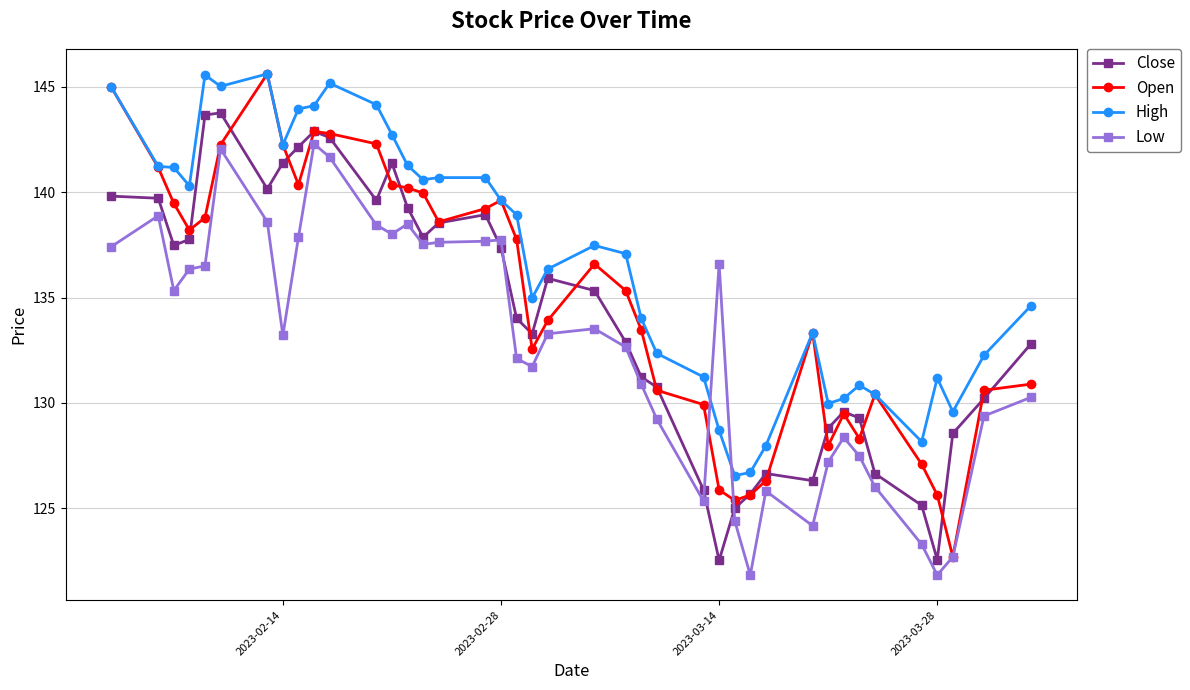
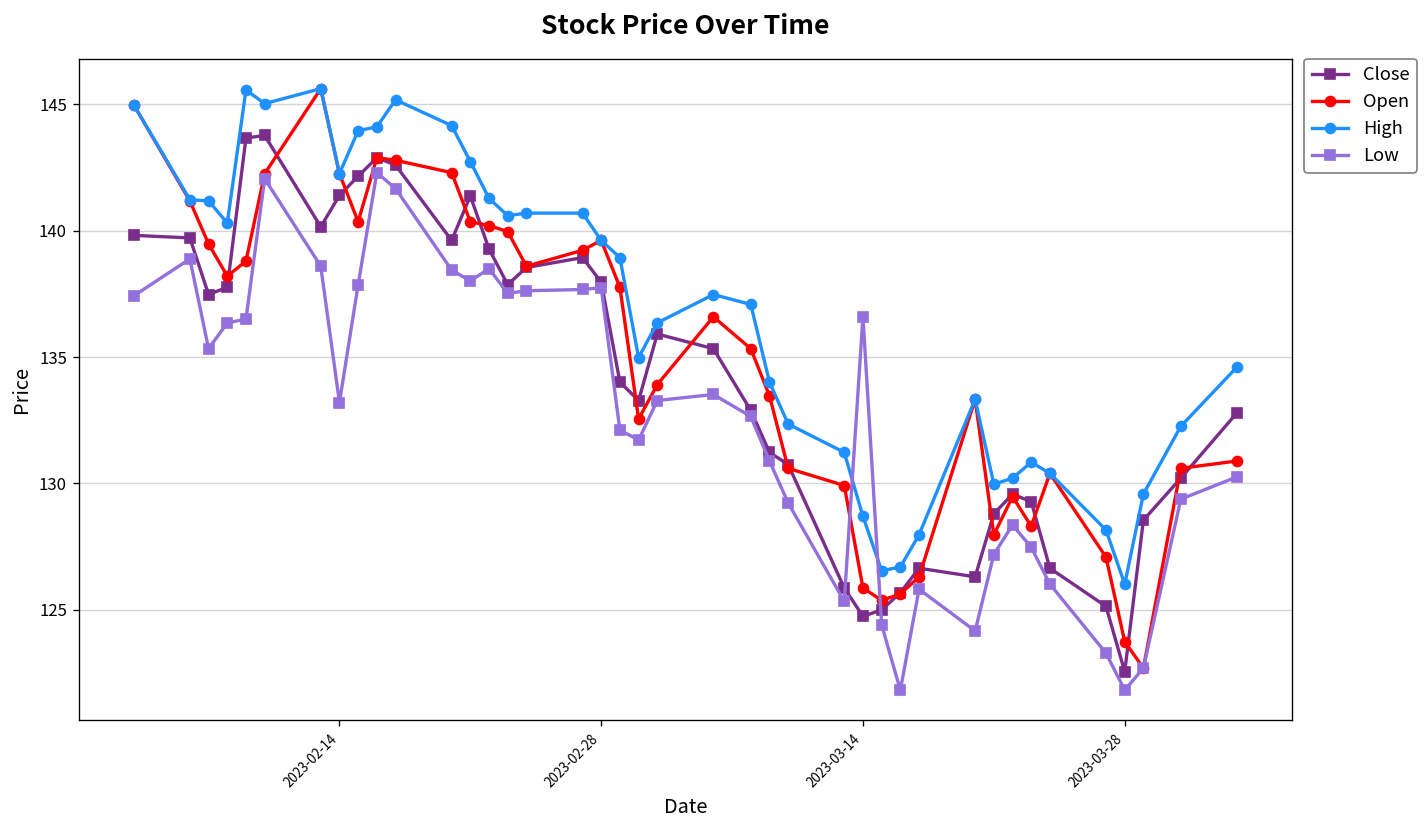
  {
    "Close": {
      "2023-02-14": 141.4,
-     "2023-02-28": 137.4,
-     "2023-03-14": 122.5,
+     "2023-02-28": 138.0,
+     "2023-03-14": 124.8,
      "2023-03-28": 122.6
    },
    "Open": {
      "2023-03-14": 125.9,
-     "2023-03-28": 125.6
+     "2023-03-28": 123.8
    },
    "High": {
      "2023-03-14": 128.7,
-     "2023-03-28": 131.2
+     "2023-03-28": 126.0
    },
    "Low": {
      "2023-02-14": 133.2,
      "2023-02-28": 137.7,
      "2023-03-14": 136.6,
      "2023-03-28": 121.8
    }
  }
